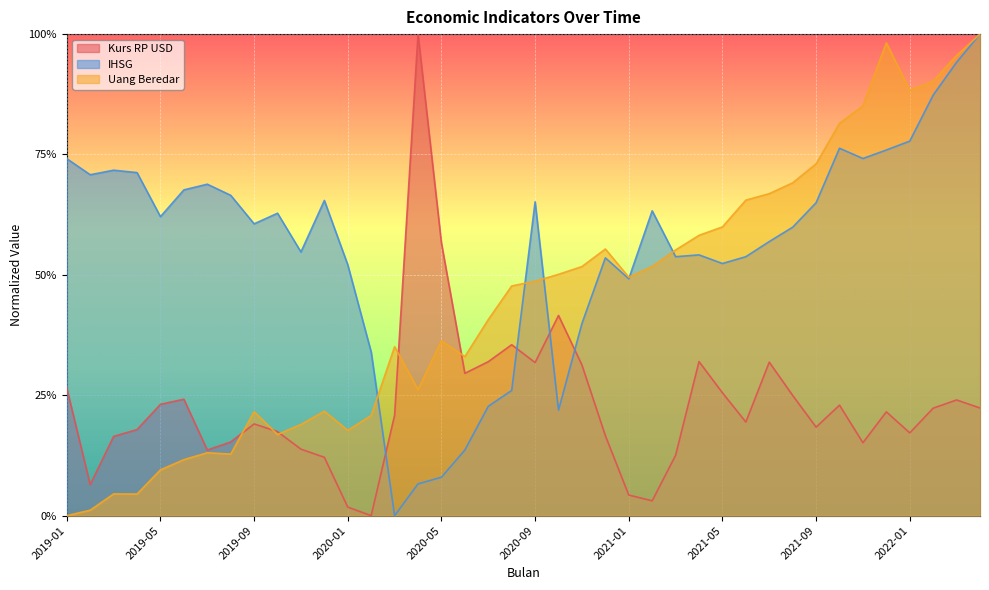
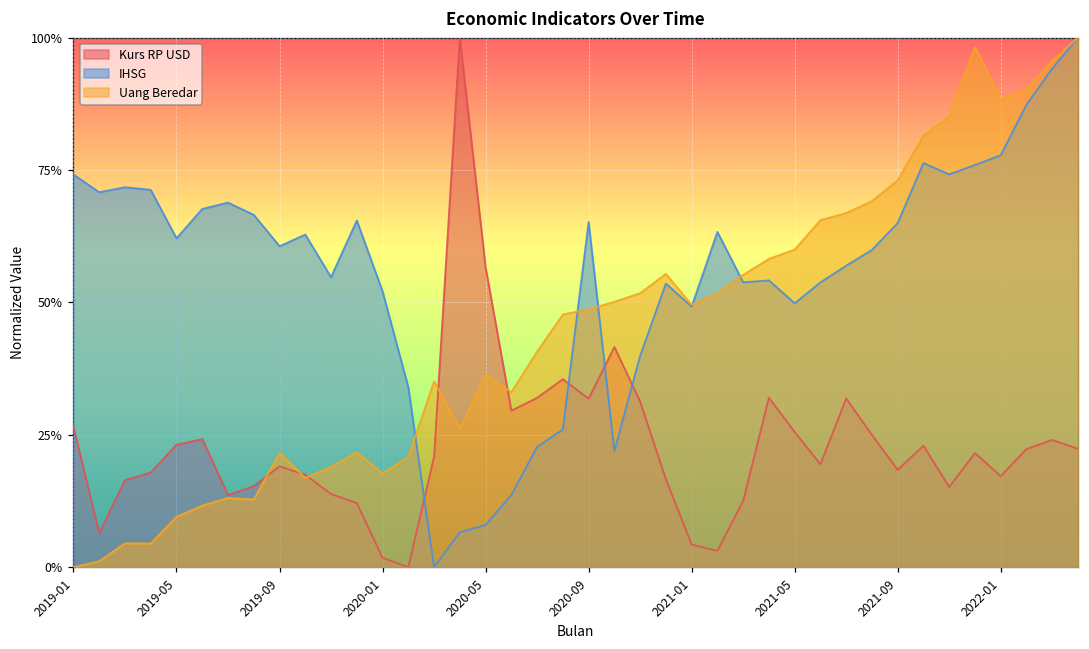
  {
    "Kurs RP USD": {
      "2019-01": "26%",
      "2019-05": "23%",
      "2019-09": "19%",
      "2020-01": "2%",
      "2020-05": "57%",
      "2020-09": "32%",
      "2021-01": "4%",
      "2021-05": "26%",
      "2021-09": "18%",
      "2022-01": "17%"
    },
    "IHSG": {
      "2019-01": "74%",
      "2019-05": "62%",
      "2019-09": "61%",
      "2020-01": "52%",
      "2020-05": "8%",
      "2020-09": "65%",
-     "2021-05": "52%",
+     "2021-05": "50%",
      "2021-09": "65%",
      "2022-01": "78%"
    },
    "Uang Beredar": {
      "2019-01": "0%",
      "2019-05": "10%",
      "2019-09": "22%",
      "2020-01": "18%",
      "2020-05": "36%",
      "2020-09": "49%",
      "2021-05": "60%",
      "2021-09": "73%",
      "2022-01": "88%"
    }
  }
